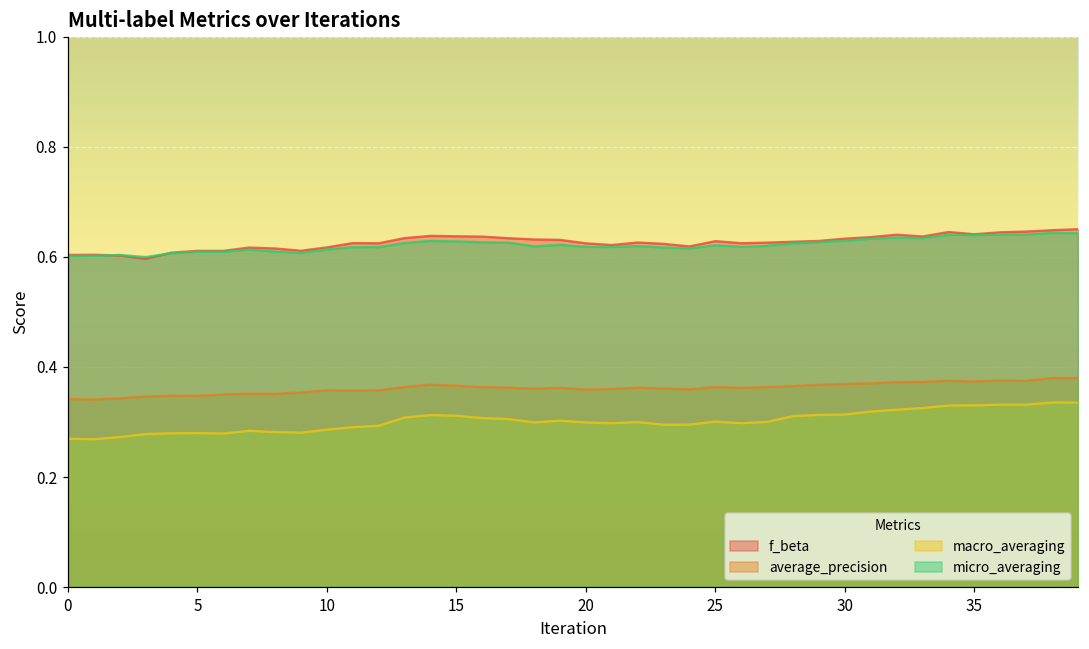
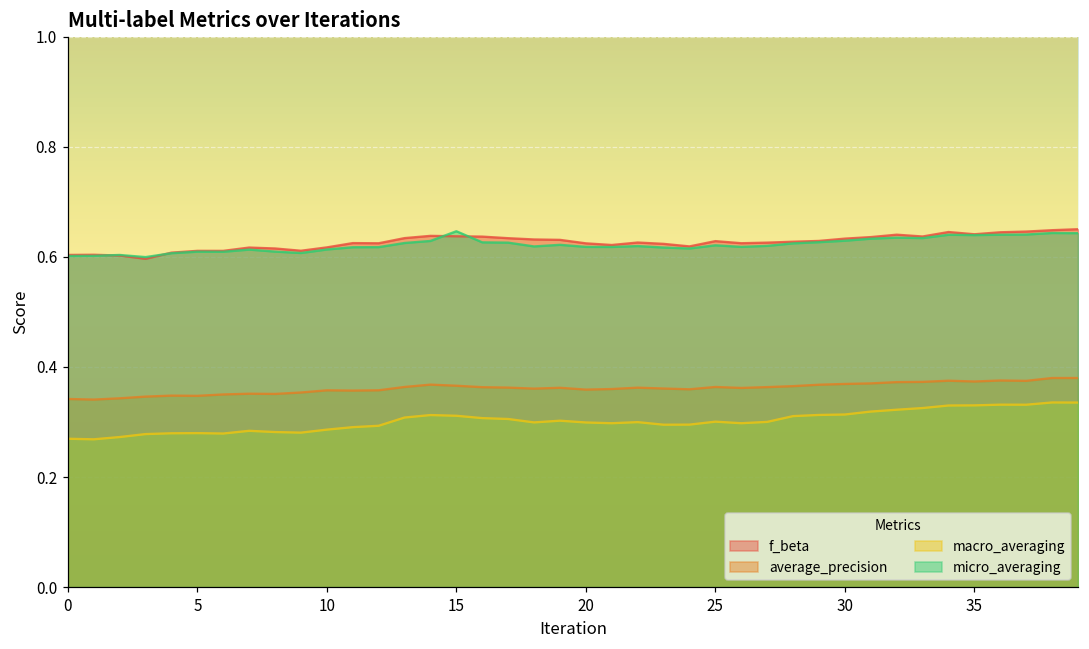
  {
    "micro_averaging": {
-     "15": 0.63,
+     "15": 0.65,
      "20": 0.62,
      "25": 0.62
    }
  }
